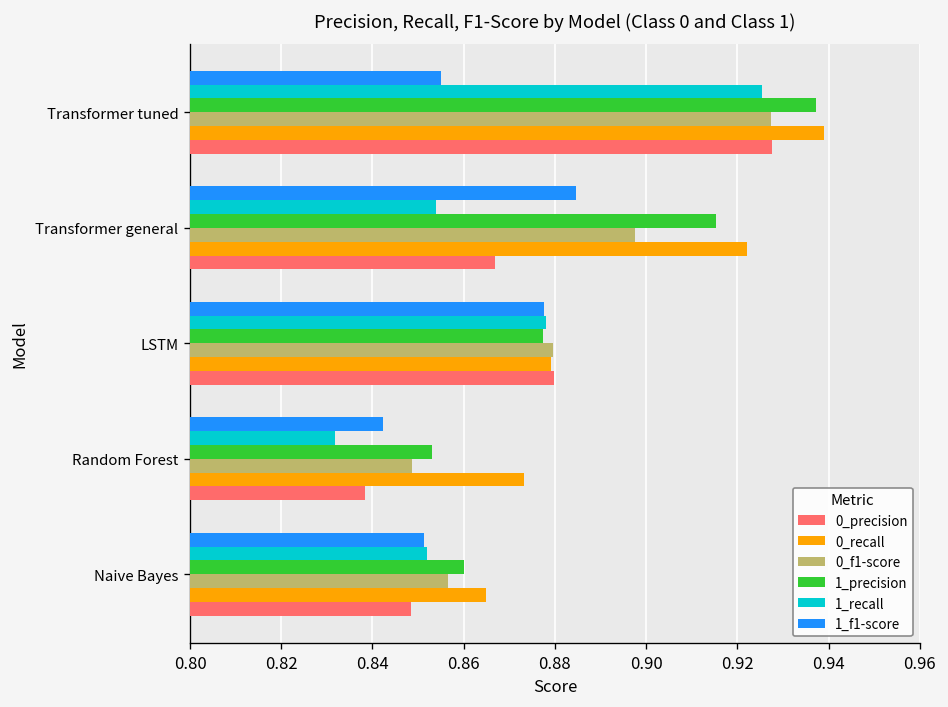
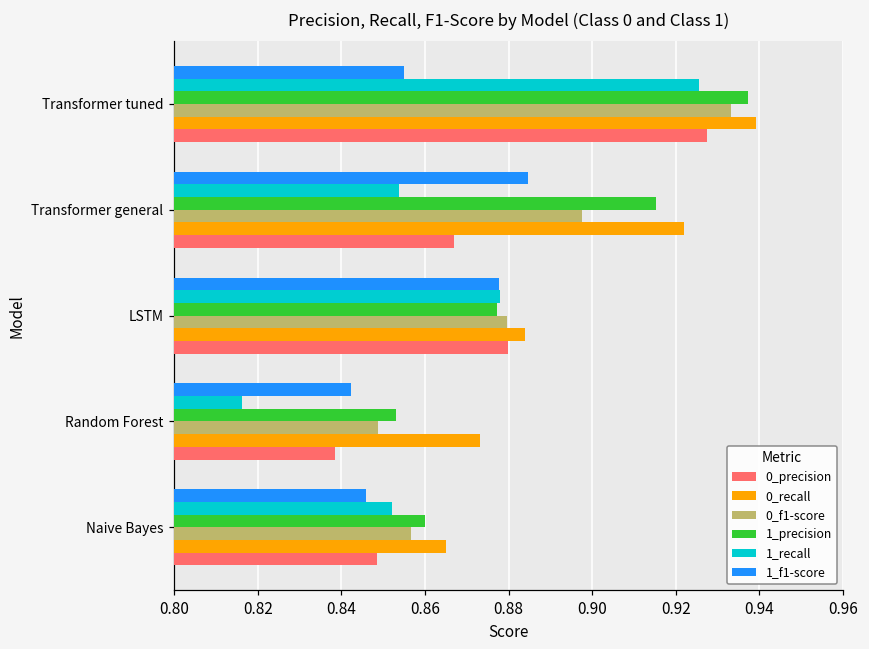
  {
    "0_precision": {
      "Transformer tuned": 0.928,
      "Transformer general": 0.867,
      "LSTM": 0.880,
      "Random Forest": 0.838,
      "Naive Bayes": 0.848
    },
    "0_recall": {
      "Transformer tuned": 0.939,
      "Transformer general": 0.922,
-     "LSTM": 0.879,
+     "LSTM": 0.884,
      "Random Forest": 0.873,
      "Naive Bayes": 0.865
    },
    "0_f1-score": {
-     "Transformer tuned": 0.927,
+     "Transformer tuned": 0.933,
      "Transformer general": 0.897,
      "LSTM": 0.880,
      "Random Forest": 0.849,
      "Naive Bayes": 0.857
    },
    "1_precision": {
      "Transformer tuned": 0.937,
      "Transformer general": 0.915,
      "LSTM": 0.877,
      "Random Forest": 0.853,
      "Naive Bayes": 0.860
    },
    "1_recall": {
      "Transformer tuned": 0.925,
      "Transformer general": 0.854,
      "LSTM": 0.878,
-     "Random Forest": 0.832,
+     "Random Forest": 0.816,
      "Naive Bayes": 0.852
    },
    "1_f1-score": {
      "Transformer tuned": 0.855,
      "Transformer general": 0.885,
      "LSTM": 0.878,
      "Random Forest": 0.842,
-     "Naive Bayes": 0.851
+     "Naive Bayes": 0.846
    }
  }
